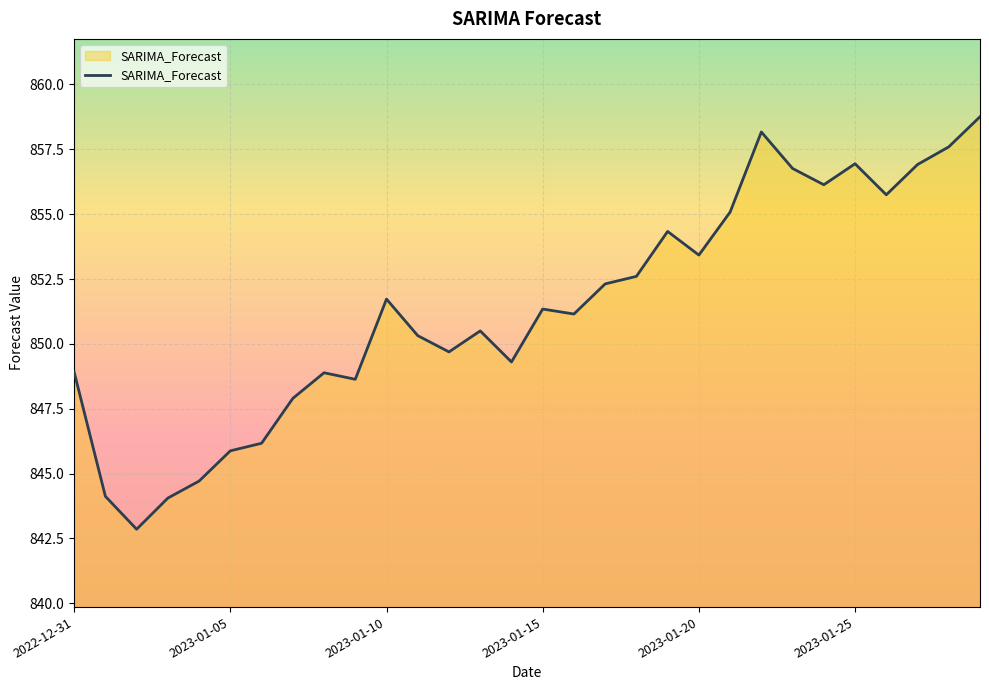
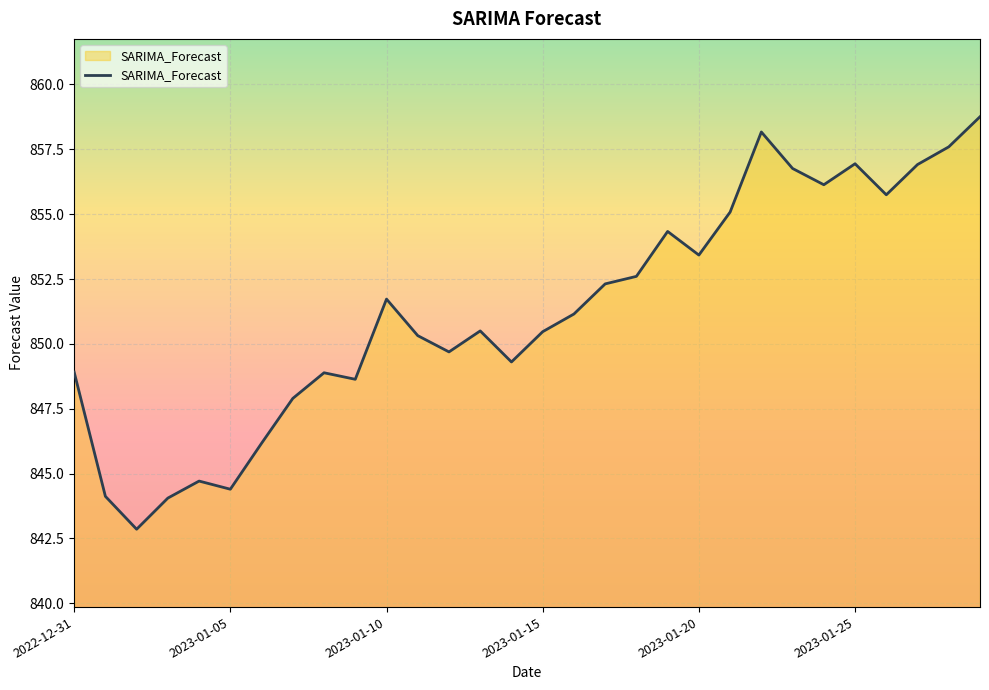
  {
    "2022-12-31": 848.9,
-   "2023-01-05": 845.9,
+   "2023-01-05": 844.4,
    "2023-01-10": 851.7,
-   "2023-01-15": 851.3,
+   "2023-01-15": 850.5,
    "2023-01-20": 853.4,
    "2023-01-25": 856.9
  }
